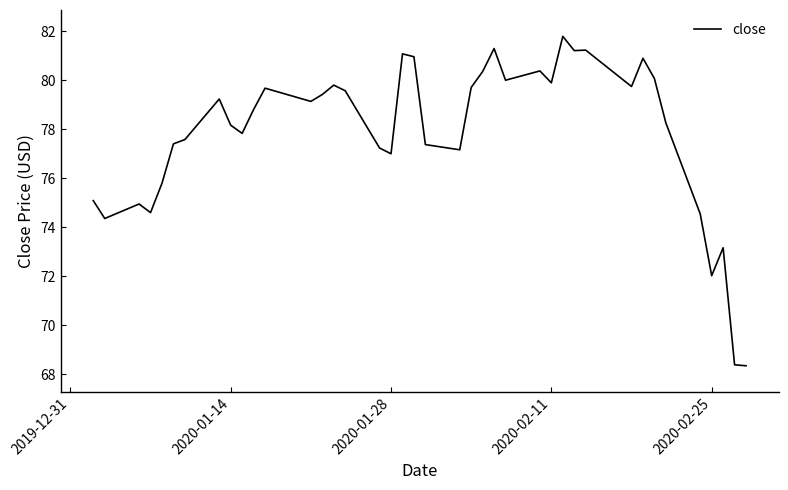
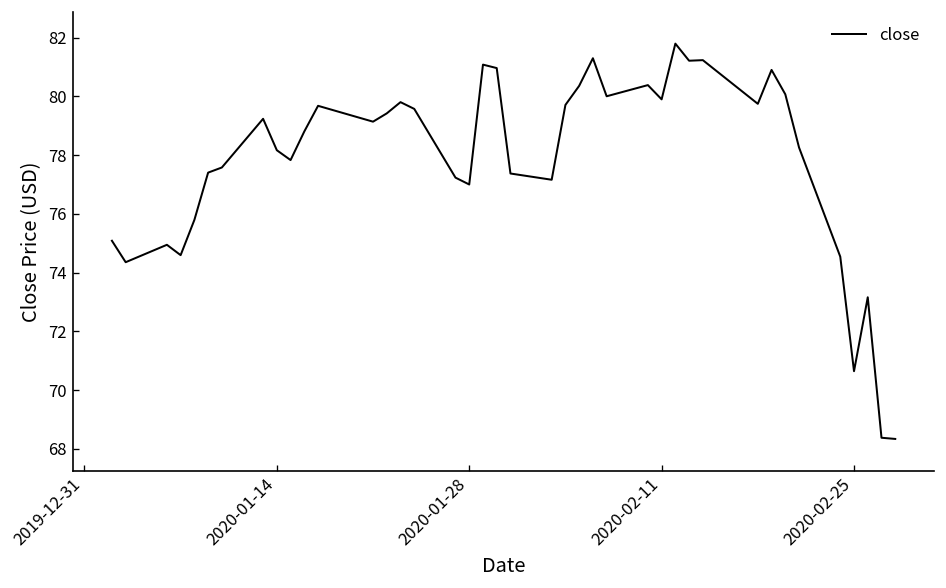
  {
    "2020-01-14": 78.2,
    "2020-01-28": 77.0,
    "2020-02-11": 79.9,
-   "2020-02-25": 72.0
+   "2020-02-25": 70.6
  }
